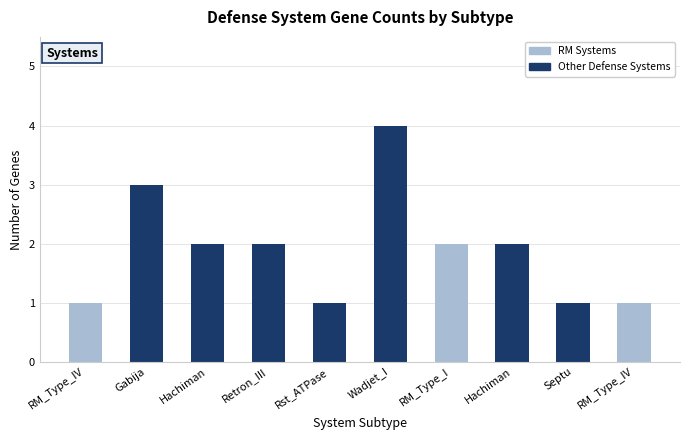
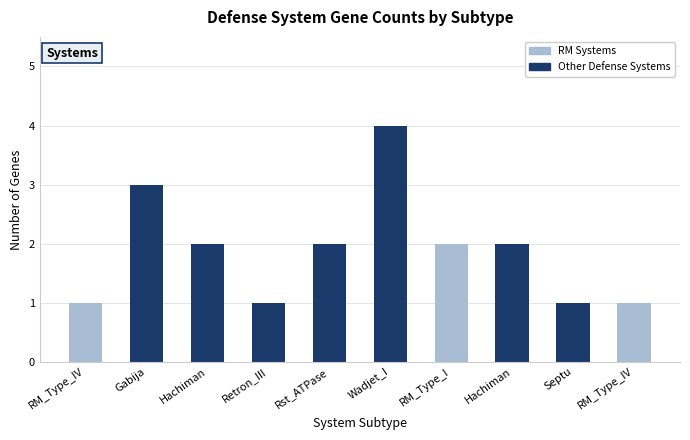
  {
    "Gabija": 3,
-   "Retron_III": 2,
-   "Rst_ATPase": 1,
+   "Retron_III": 1,
+   "Rst_ATPase": 2,
    "Wadjet_I": 4,
    "RM_Type_I": 2,
    "Septu": 1
  }
